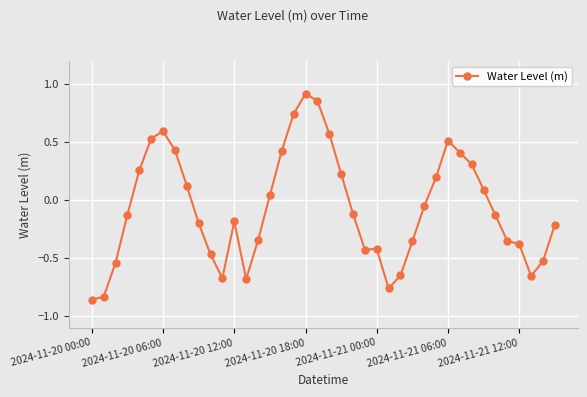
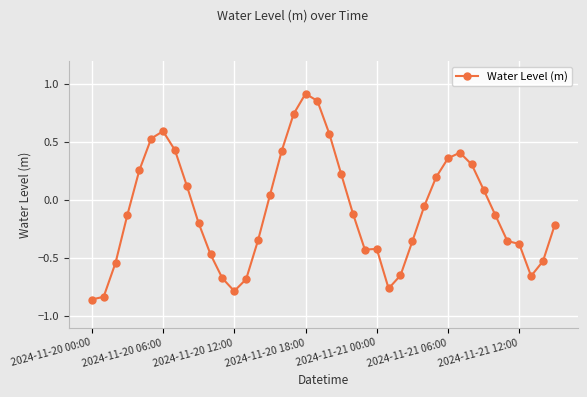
  {
    "2024-11-20 00:00": -0.86,
    "2024-11-20 06:00": 0.59,
-   "2024-11-20 12:00": -0.18,
+   "2024-11-20 12:00": -0.78,
    "2024-11-20 18:00": 0.92,
    "2024-11-21 00:00": -0.42,
-   "2024-11-21 06:00": 0.51,
+   "2024-11-21 06:00": 0.36,
    "2024-11-21 12:00": -0.38
  }
